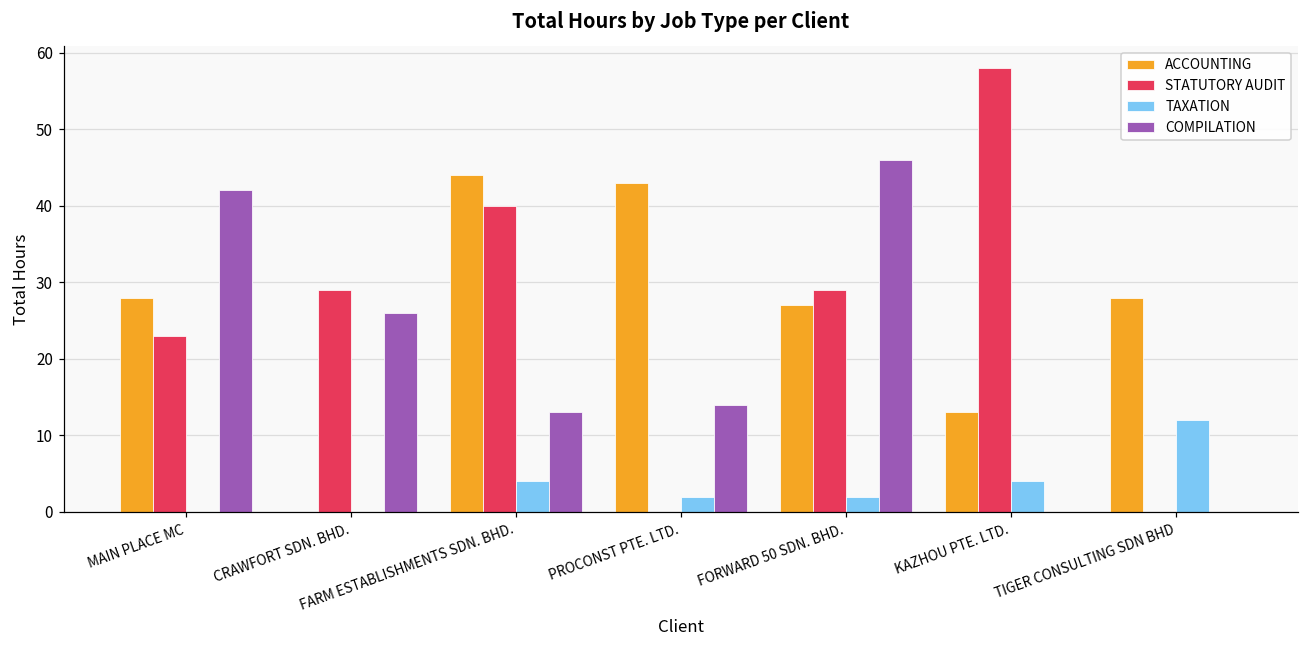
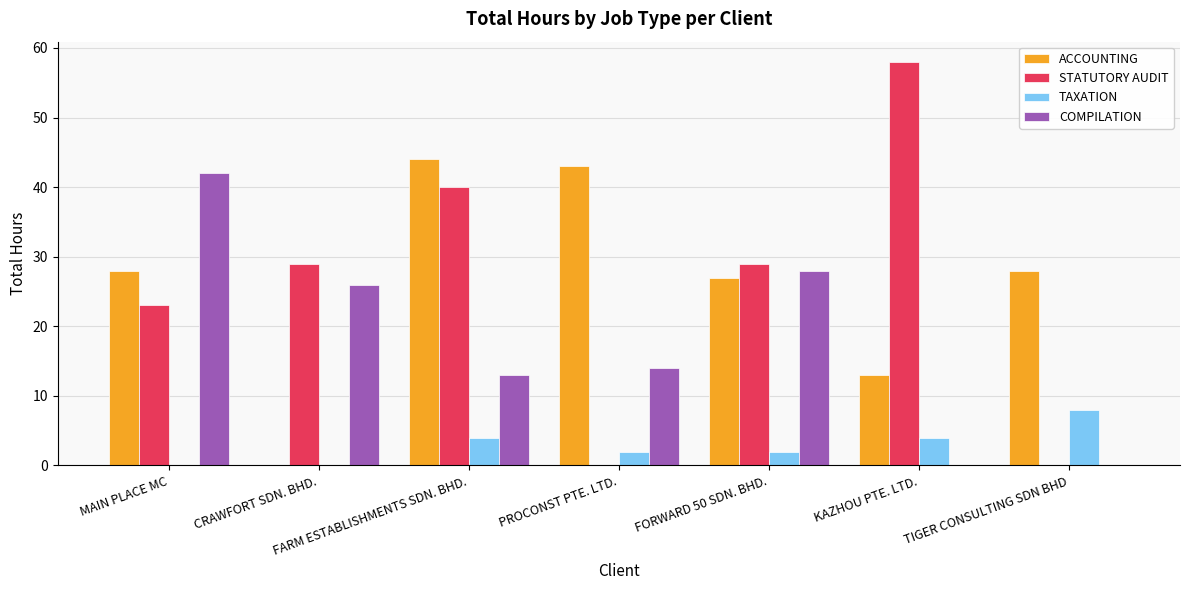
  {
    "ACCOUNTING": {
      "MAIN PLACE MC": 28,
      "CRAWFORT SDN. BHD.": 0,
      "FARM ESTABLISHMENTS SDN. BHD.": 44,
      "PROCONST PTE. LTD.": 43,
      "FORWARD 50 SDN. BHD.": 27,
      "KAZHOU PTE. LTD.": 13,
      "TIGER CONSULTING SDN BHD": 28
    },
    "STATUTORY AUDIT": {
      "MAIN PLACE MC": 23,
      "CRAWFORT SDN. BHD.": 29,
      "FARM ESTABLISHMENTS SDN. BHD.": 40,
      "PROCONST PTE. LTD.": 0,
      "FORWARD 50 SDN. BHD.": 29,
      "KAZHOU PTE. LTD.": 58,
      "TIGER CONSULTING SDN BHD": 0
    },
    "TAXATION": {
      "MAIN PLACE MC": 0,
      "CRAWFORT SDN. BHD.": 0,
      "FARM ESTABLISHMENTS SDN. BHD.": 4,
      "PROCONST PTE. LTD.": 2,
      "FORWARD 50 SDN. BHD.": 2,
      "KAZHOU PTE. LTD.": 4,
-     "TIGER CONSULTING SDN BHD": 12
+     "TIGER CONSULTING SDN BHD": 8
    },
    "COMPILATION": {
      "MAIN PLACE MC": 42,
      "CRAWFORT SDN. BHD.": 26,
      "FARM ESTABLISHMENTS SDN. BHD.": 13,
      "PROCONST PTE. LTD.": 14,
-     "FORWARD 50 SDN. BHD.": 46,
+     "FORWARD 50 SDN. BHD.": 28,
      "KAZHOU PTE. LTD.": 0,
      "TIGER CONSULTING SDN BHD": 0
    }
  }
